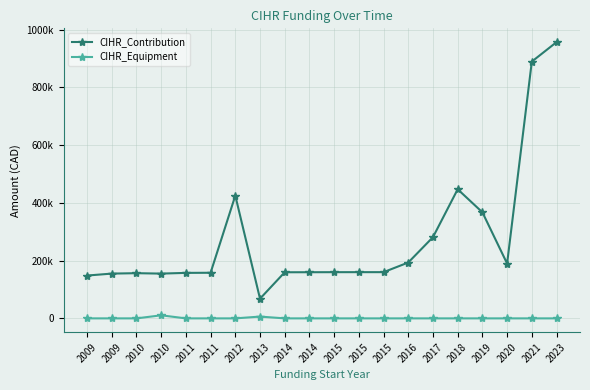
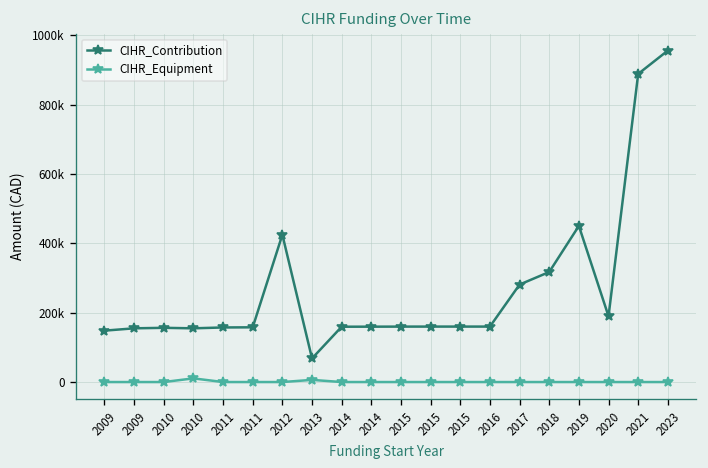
  {
    "CIHR_Contribution": {
      "2012": 420000,
      "2013": 70000,
-     "2016": 190000,
+     "2016": 160000,
      "2017": 280000,
-     "2018": 450000,
-     "2019": 370000,
+     "2018": 320000,
+     "2019": 450000,
      "2020": 190000,
      "2021": 890000,
      "2023": 960000
    },
    "CIHR_Equipment": {
      "2012": 0,
      "2013": 10000,
      "2016": 0,
      "2017": 0,
      "2018": 0,
      "2019": 0,
      "2020": 0,
      "2021": 0,
      "2023": 0
    }
  }
